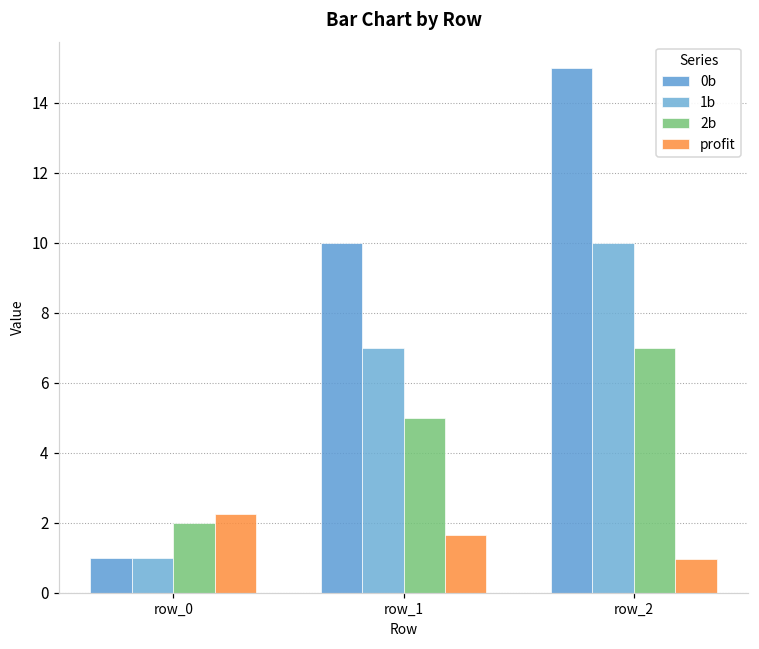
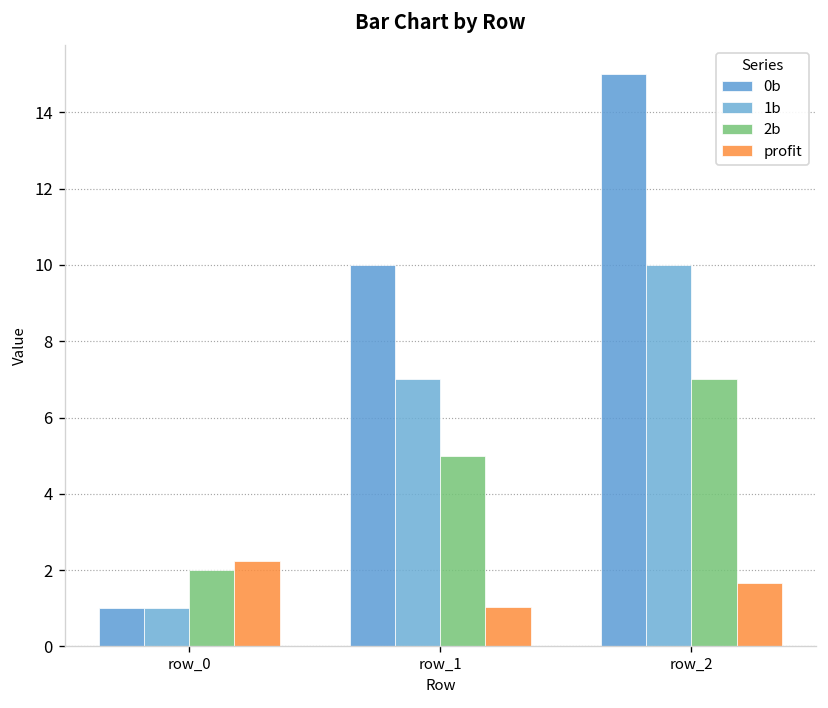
  {
    "2b": {
      "row_0": 2.0,
      "row_1": 5.0,
      "row_2": 7.0
    },
    "profit": {
      "row_0": 2.3,
-     "row_1": 1.7,
-     "row_2": 1.0
+     "row_1": 1.0,
+     "row_2": 1.7
    }
  }
